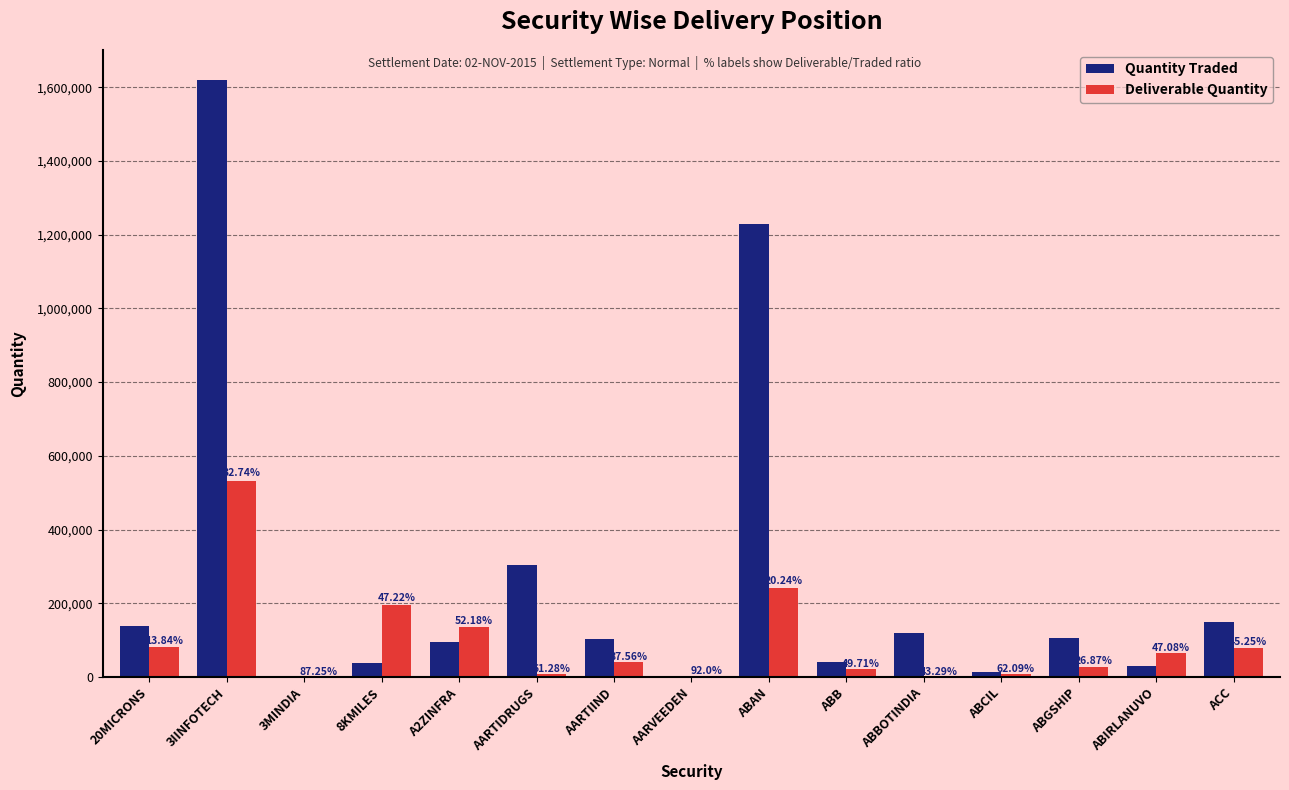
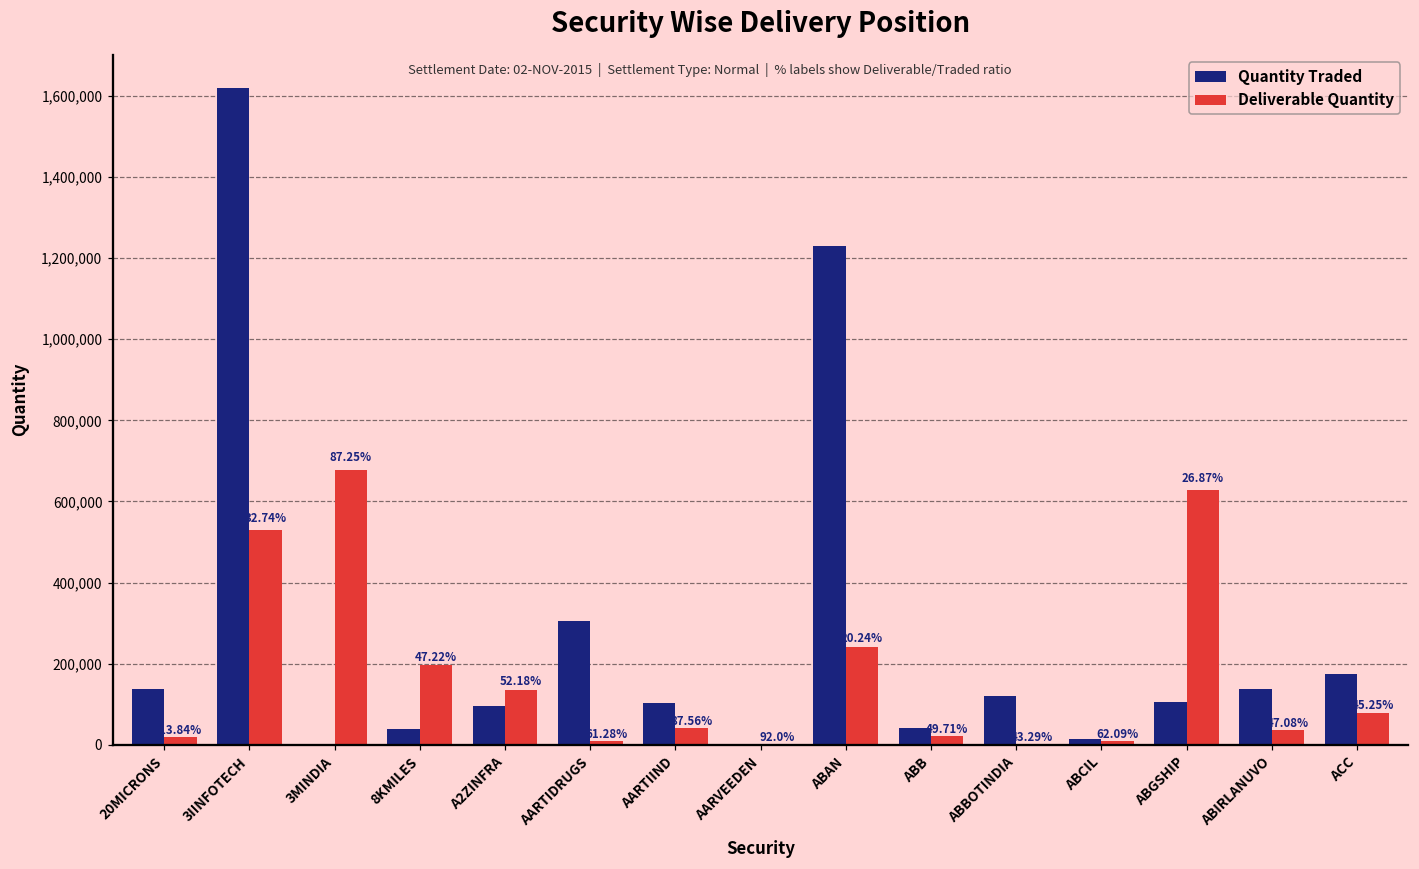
  {
    "Quantity Traded": {
      "20MICRONS": "140,000",
      "3IINFOTECH": "1,620,000",
      "8KMILES": "40,000",
      "A2ZINFRA": "100,000",
      "AARTIDRUGS": "300,000",
      "AARTIIND": "100,000",
      "ABAN": "1,230,000",
      "ABB": "40,000",
      "ABBOTINDIA": "120,000",
      "ABCIL": "10,000",
      "ABGSHIP": "110,000",
-     "ABIRLANUVO": "30,000",
-     "ACC": "150,000"
+     "ABIRLANUVO": "140,000",
+     "ACC": "170,000"
    },
    "Deliverable Quantity": {
-     "20MICRONS": "80,000",
-     "3MINDIA": "0",
-     "ABGSHIP": "30,000",
-     "ABIRLANUVO": "60,000"
+     "20MICRONS": "20,000",
+     "3MINDIA": "680,000",
+     "ABGSHIP": "630,000",
+     "ABIRLANUVO": "40,000"
    }
  }
